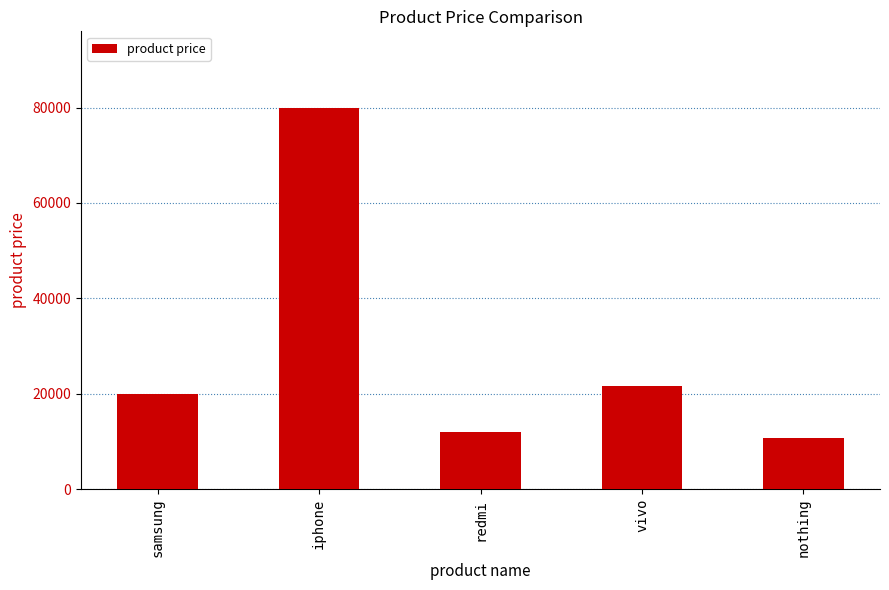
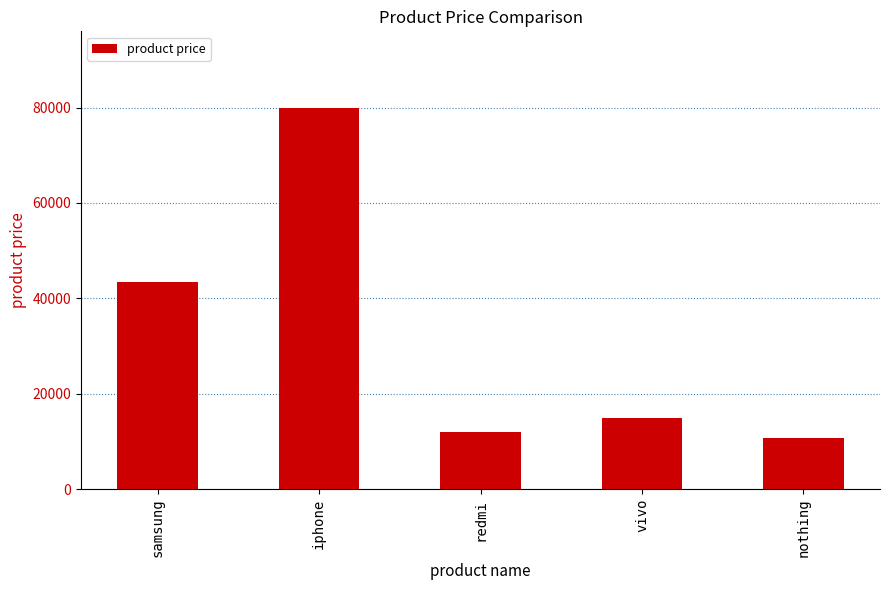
  {
-   "samsung": 20000,
+   "samsung": 43000,
    "iphone": 80000,
    "redmi": 12000,
-   "vivo": 22000,
+   "vivo": 15000,
    "nothing": 11000
  }
